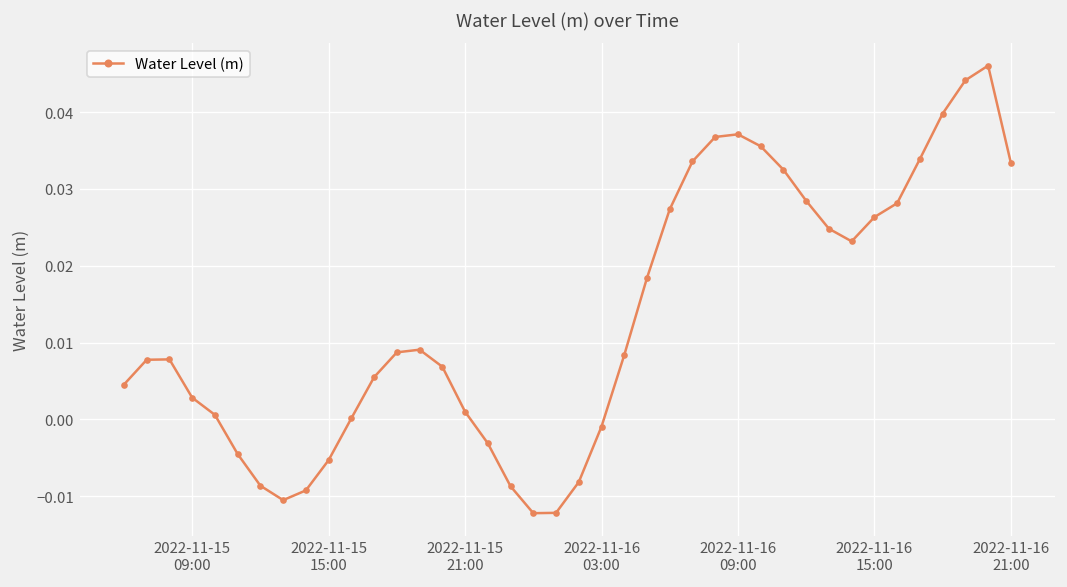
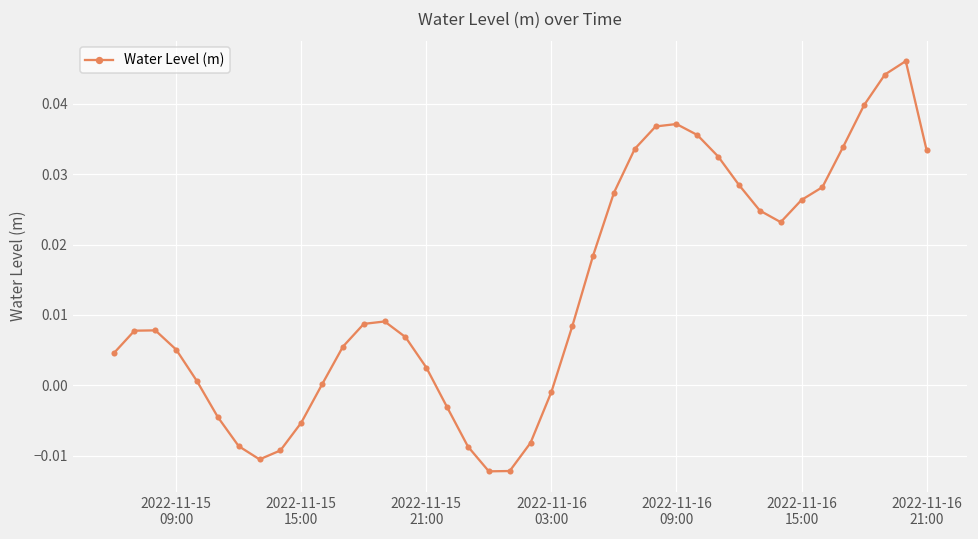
  {
-   "2022-11-15 09:00": 0.003,
+   "2022-11-15 09:00": 0.005,
    "2022-11-15 15:00": -0.005,
-   "2022-11-15 21:00": 0.001,
+   "2022-11-15 21:00": 0.003,
    "2022-11-16 03:00": -0.001,
    "2022-11-16 09:00": 0.037,
    "2022-11-16 15:00": 0.026,
    "2022-11-16 21:00": 0.033
  }
